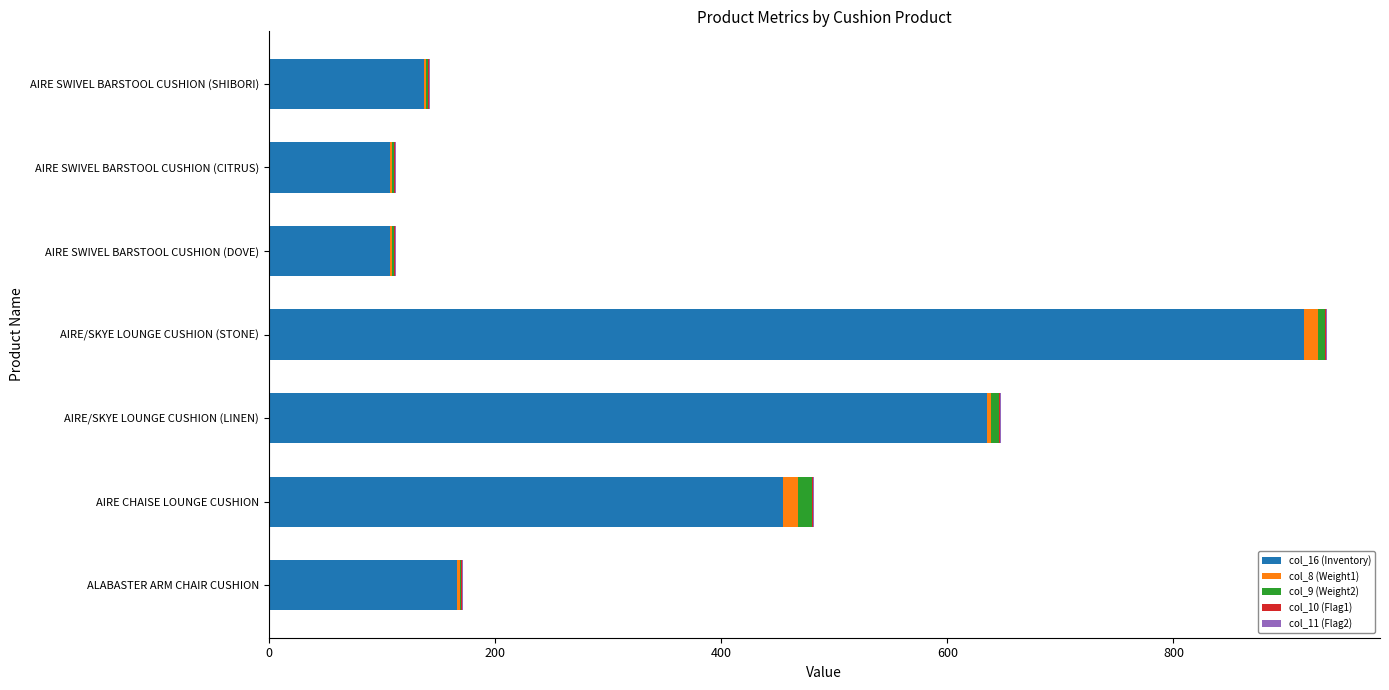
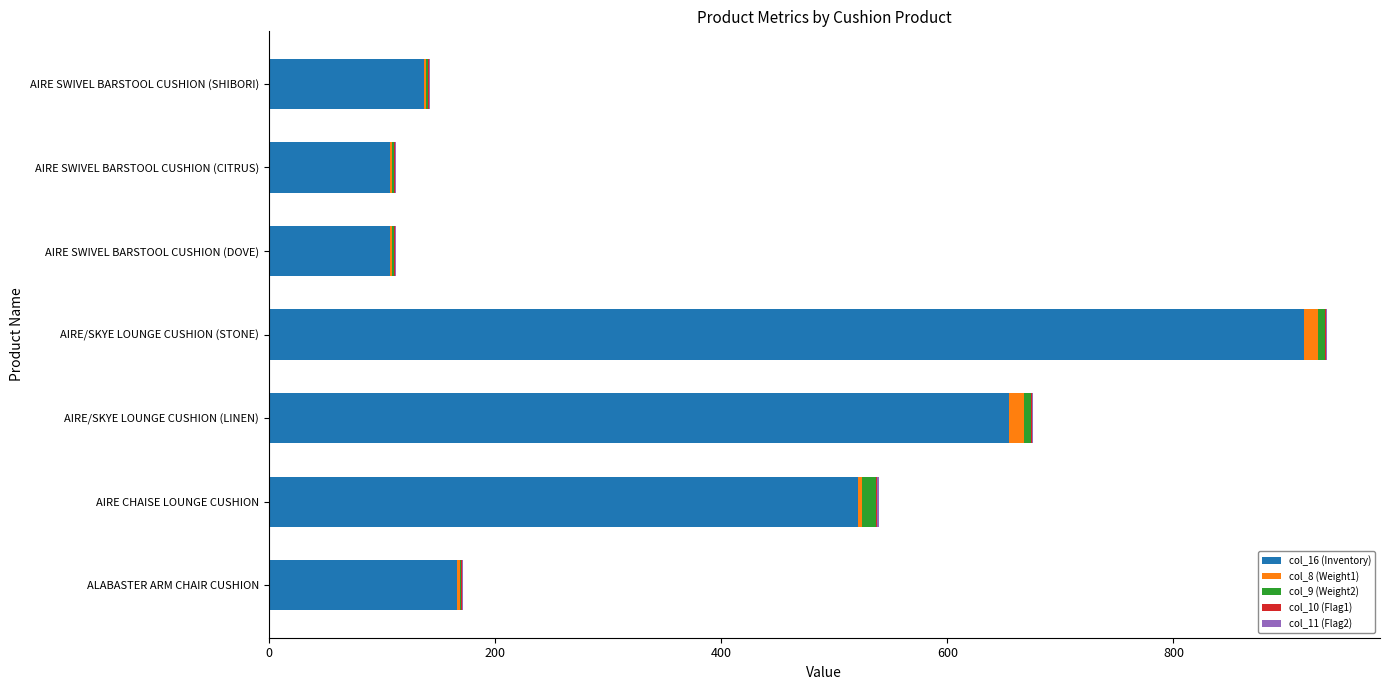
  {
    "col_16 (Inventory)": {
      "AIRE SWIVEL BARSTOOL CUSHION (SHIBORI)": 137,
      "AIRE SWIVEL BARSTOOL CUSHION (CITRUS)": 107,
      "AIRE SWIVEL BARSTOOL CUSHION (DOVE)": 107,
      "AIRE/SKYE LOUNGE CUSHION (STONE)": 915,
-     "AIRE/SKYE LOUNGE CUSHION (LINEN)": 635,
-     "AIRE CHAISE LOUNGE CUSHION": 455,
+     "AIRE/SKYE LOUNGE CUSHION (LINEN)": 655,
+     "AIRE CHAISE LOUNGE CUSHION": 521,
      "ALABASTER ARM CHAIR CUSHION": 167
    },
    "col_8 (Weight1)": {
      "AIRE SWIVEL BARSTOOL CUSHION (SHIBORI)": 3,
      "AIRE SWIVEL BARSTOOL CUSHION (CITRUS)": 3,
      "AIRE SWIVEL BARSTOOL CUSHION (DOVE)": 3,
      "AIRE/SKYE LOUNGE CUSHION (STONE)": 13,
-     "AIRE/SKYE LOUNGE CUSHION (LINEN)": 4,
-     "AIRE CHAISE LOUNGE CUSHION": 13,
+     "AIRE/SKYE LOUNGE CUSHION (LINEN)": 13,
+     "AIRE CHAISE LOUNGE CUSHION": 4,
      "ALABASTER ARM CHAIR CUSHION": 2
    },
    "col_9 (Weight2)": {
      "AIRE/SKYE LOUNGE CUSHION (STONE)": 6,
      "AIRE/SKYE LOUNGE CUSHION (LINEN)": 6,
      "AIRE CHAISE LOUNGE CUSHION": 13
    }
  }
